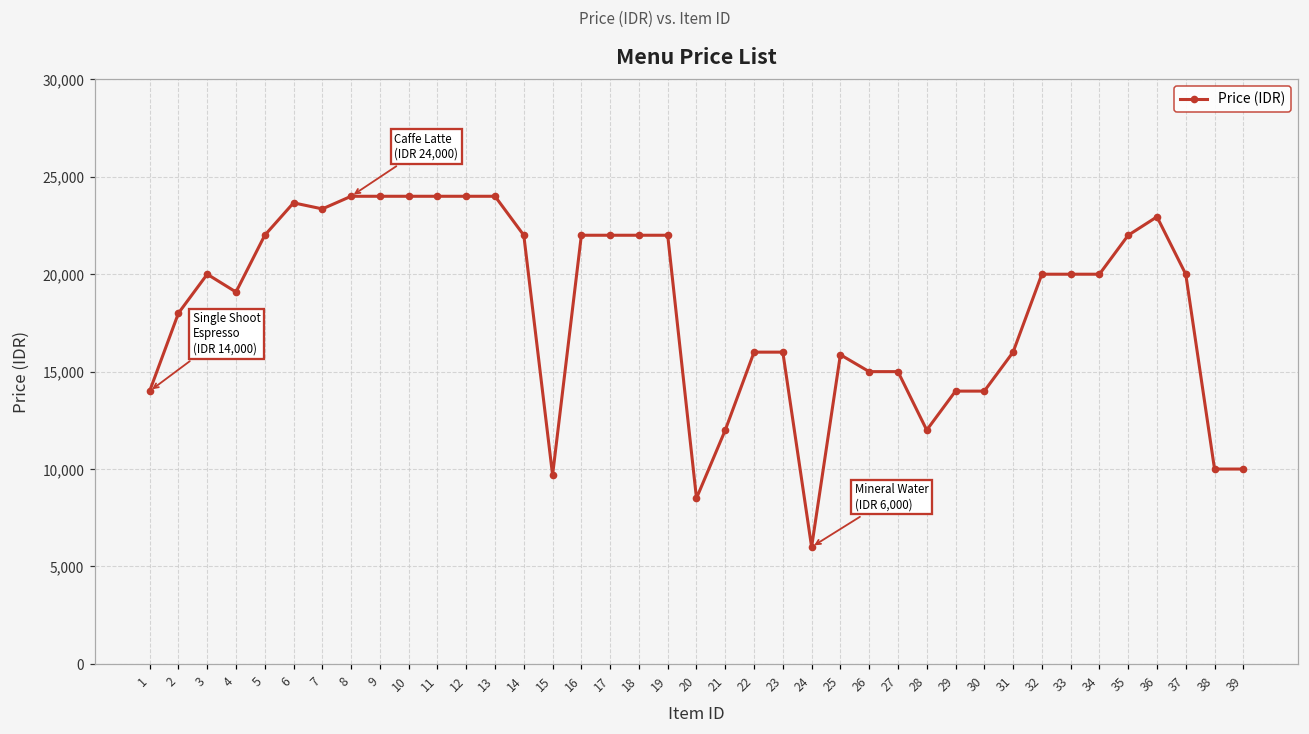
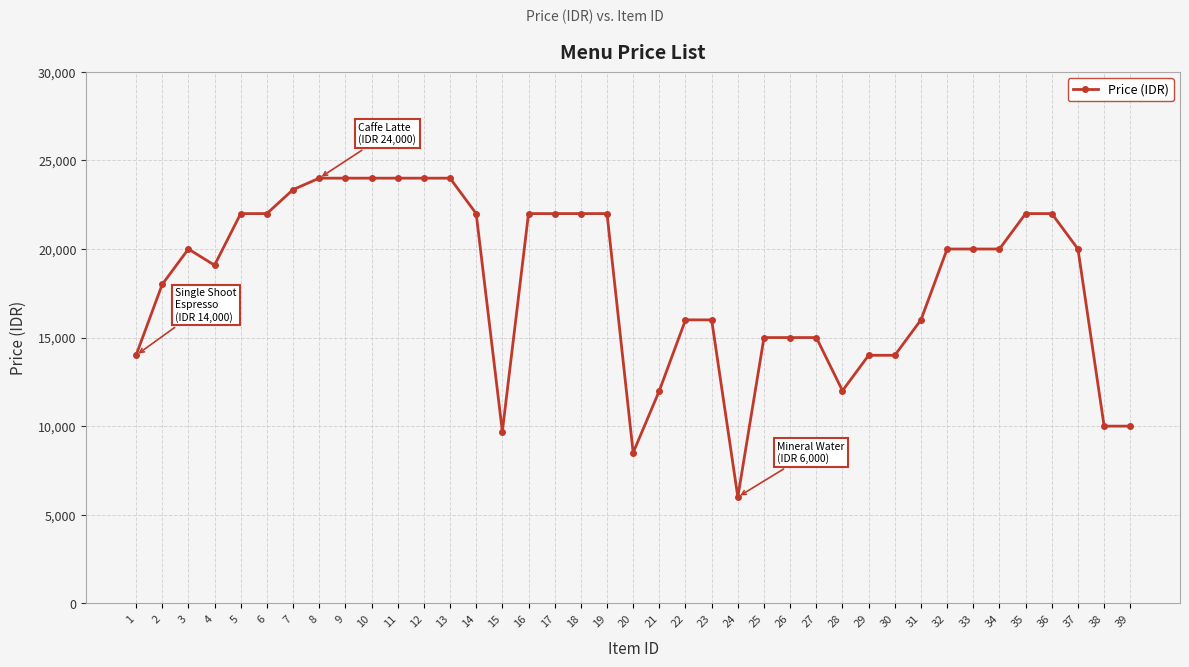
  {
    "1": "14,000",
    "3": "20,000",
    "4": "19,100",
    "5": "22,000",
-   "6": "23,700",
+   "6": "22,000",
    "7": "23,400",
    "8": "24,000",
    "12": "24,000",
    "13": "24,000",
    "14": "22,000",
    "15": "9,700",
    "16": "22,000",
    "17": "22,000",
    "18": "22,000",
    "19": "22,000",
    "20": "8,500",
    "21": "12,000",
    "22": "16,000",
    "23": "16,000",
-   "25": "15,900",
+   "25": "15,000",
    "26": "15,000",
    "27": "15,000",
    "28": "12,000",
    "29": "14,000",
    "30": "14,000",
    "31": "16,000",
    "32": "20,000",
    "33": "20,000",
    "34": "20,000",
    "35": "22,000",
-   "36": "22,900",
+   "36": "22,000",
    "37": "20,000",
    "38": "10,000",
    "39": "10,000"
  }
